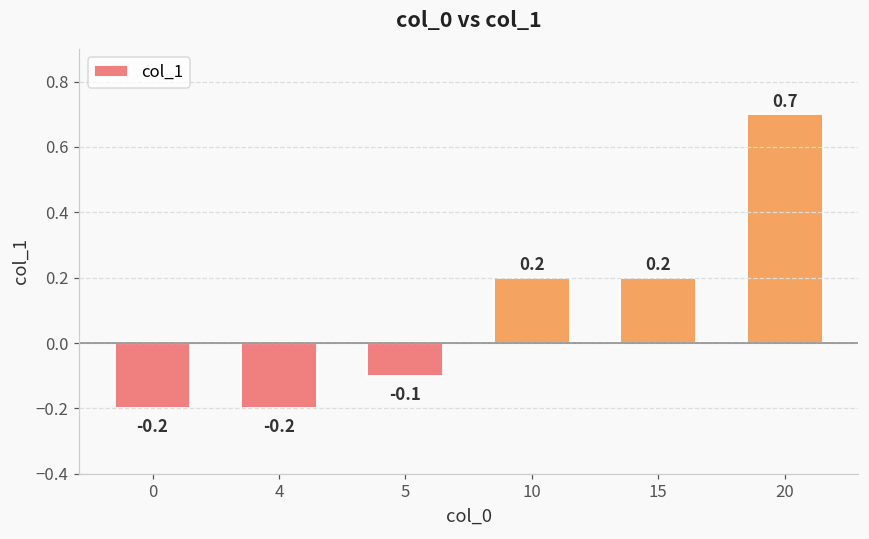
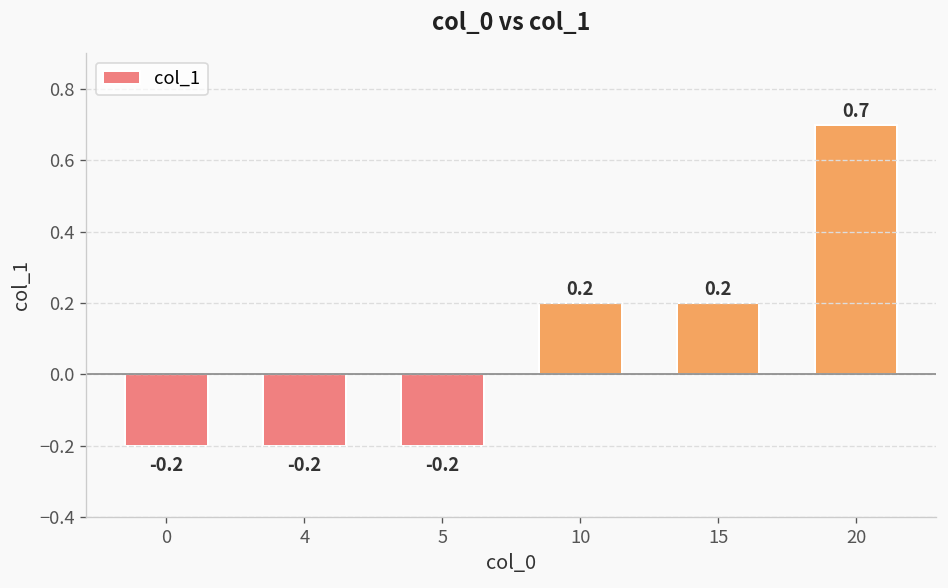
  {
    "0": -0.2,
    "4": -0.2,
-   "5": -0.1,
+   "5": -0.2,
    "10": 0.2,
    "15": 0.2,
    "20": 0.7
  }
